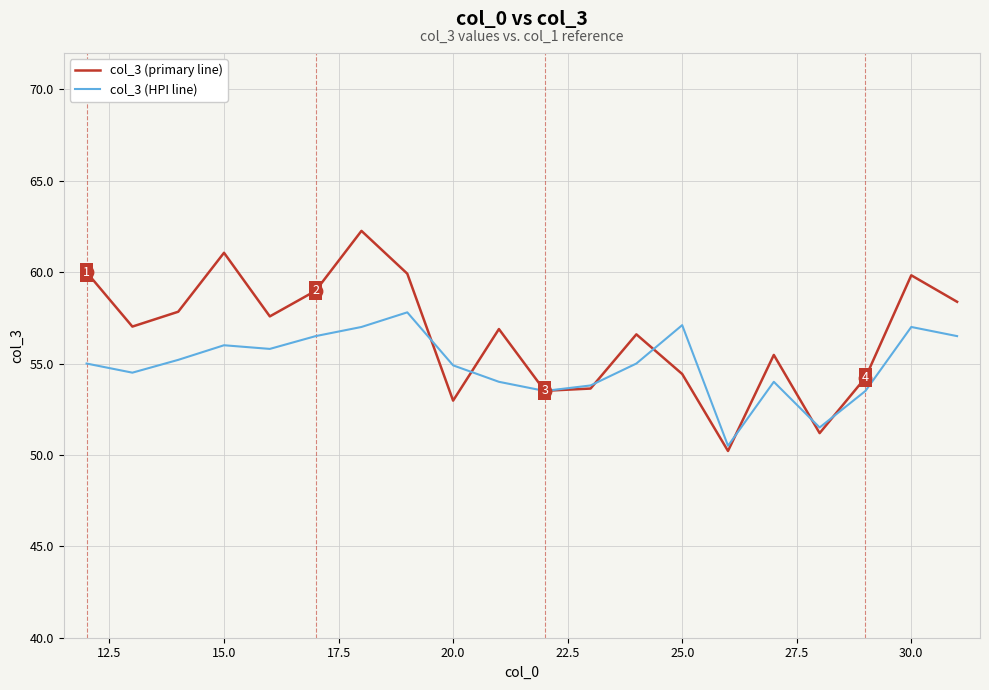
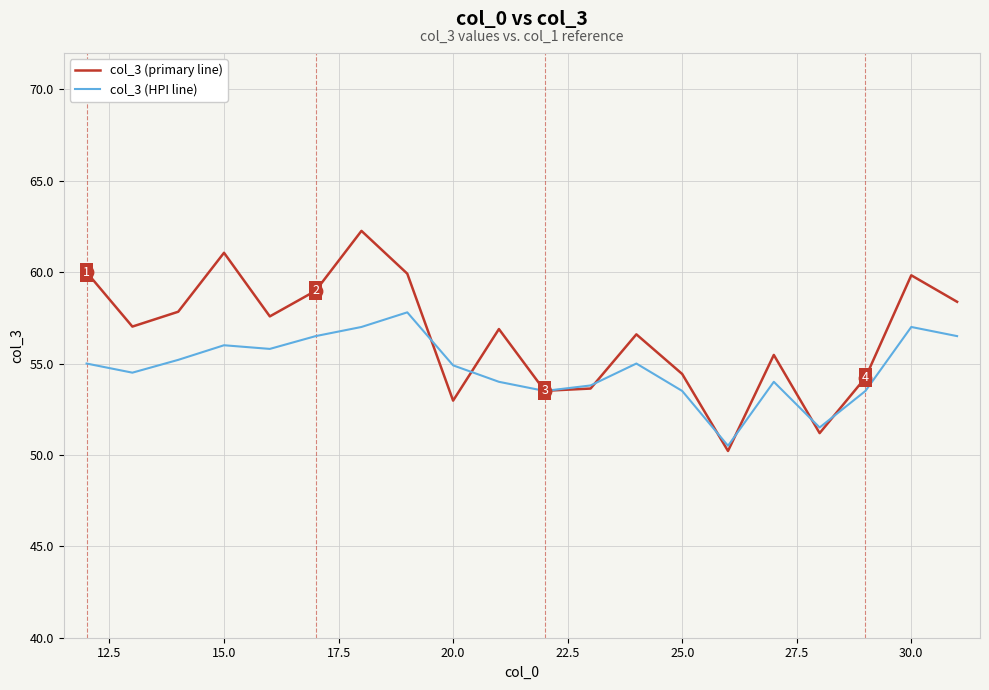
  {
    "col_3 (HPI line)": {
      "15.0": 56.0,
      "20.0": 54.9,
-     "25.0": 57.1,
+     "25.0": 53.5,
      "30.0": 57.0
    }
  }
